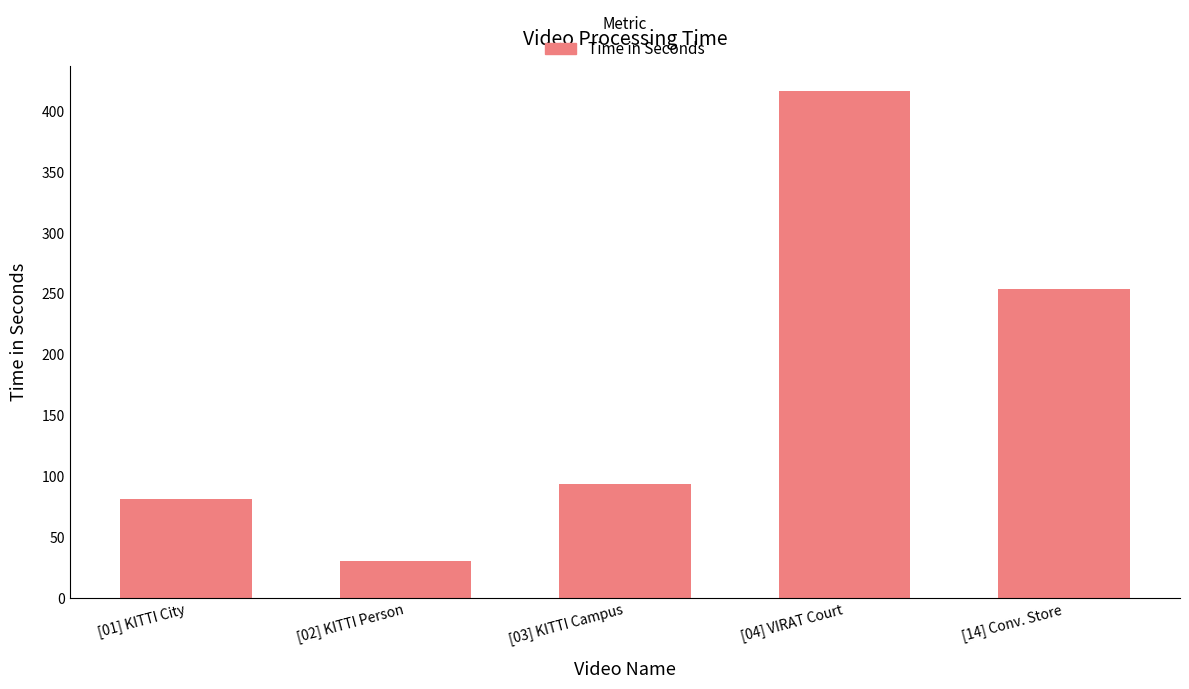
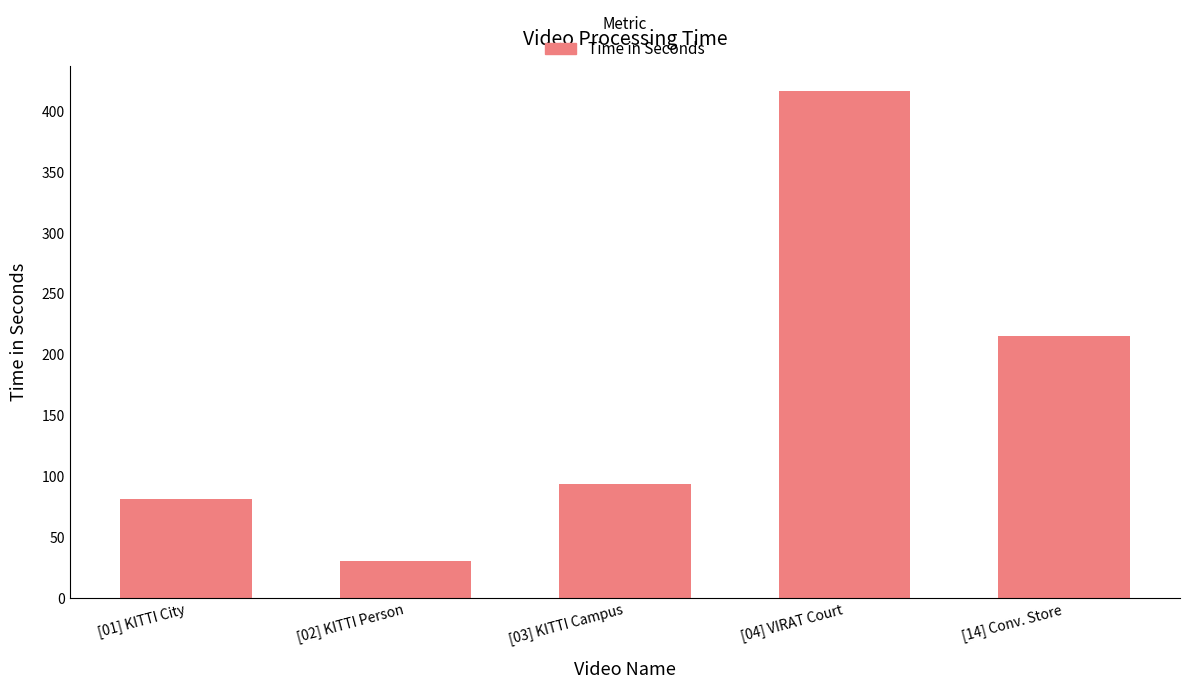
  {
    "[01] KITTI City": 81,
    "[02] KITTI Person": 31,
    "[03] KITTI Campus": 94,
    "[04] VIRAT Court": 416,
-   "[14] Conv. Store": 254
+   "[14] Conv. Store": 215
  }
